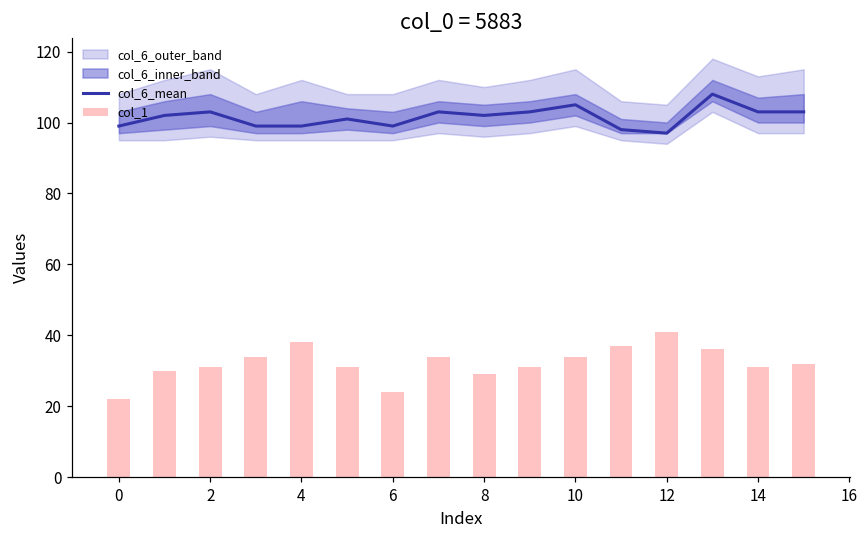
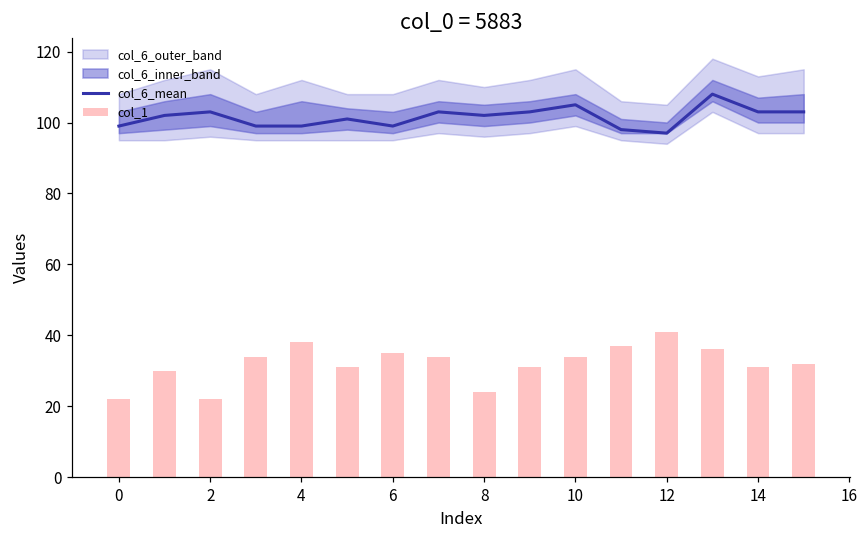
  {
    "col_1": {
      "0": 22,
-     "2": 31,
+     "2": 22,
      "4": 38,
-     "6": 24,
-     "8": 29,
+     "6": 35,
+     "8": 24,
      "10": 34,
      "12": 41,
      "14": 31
    }
  }
